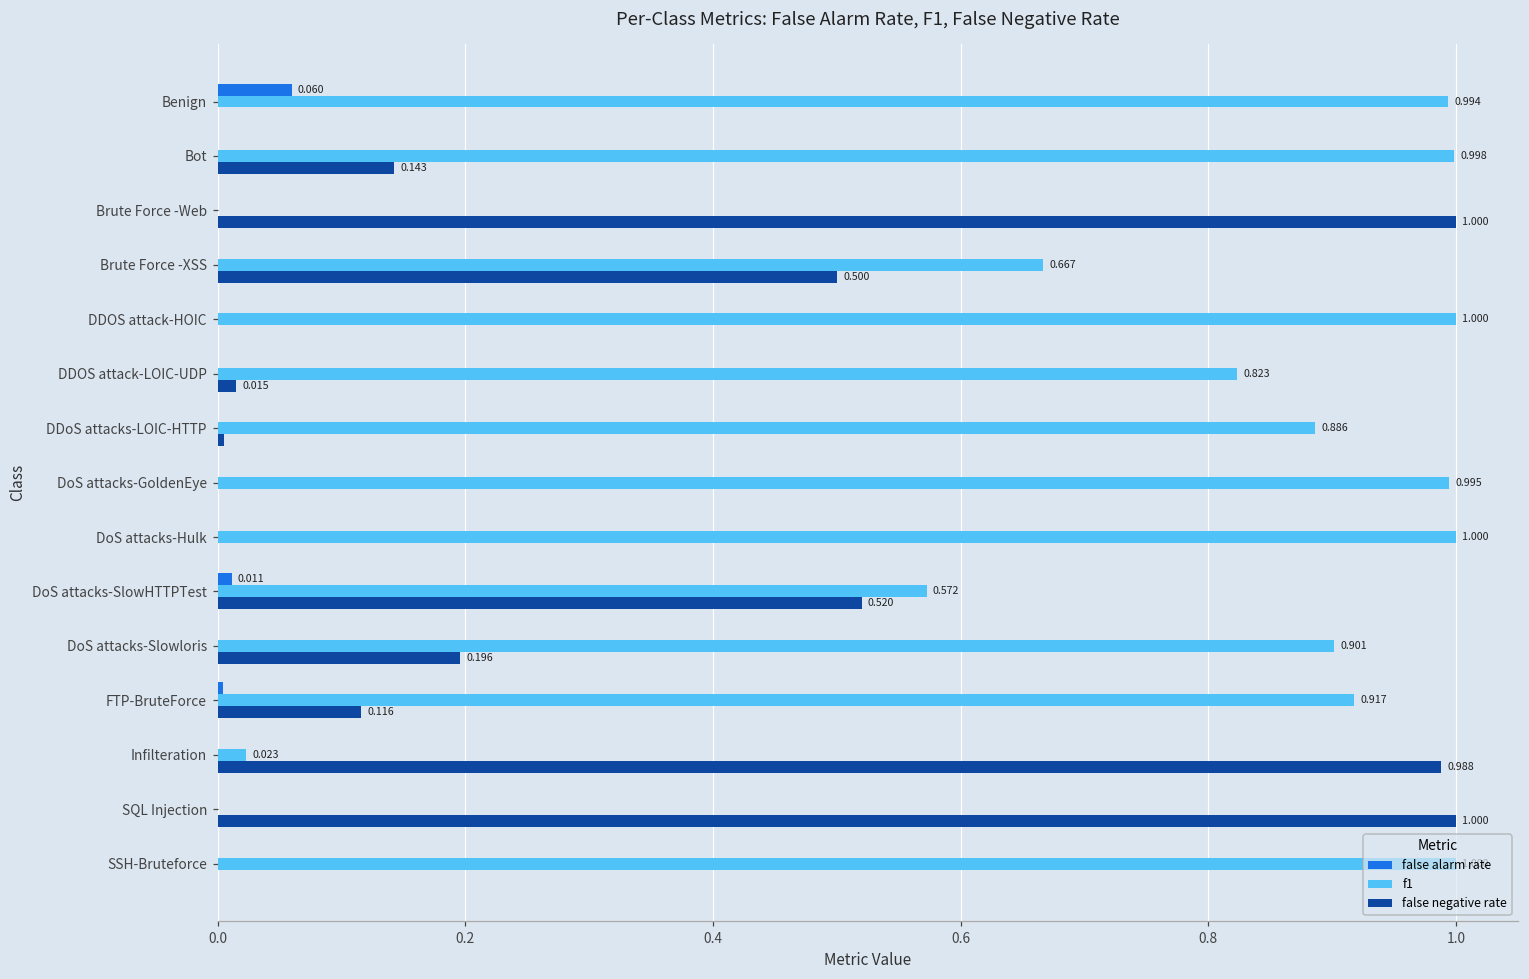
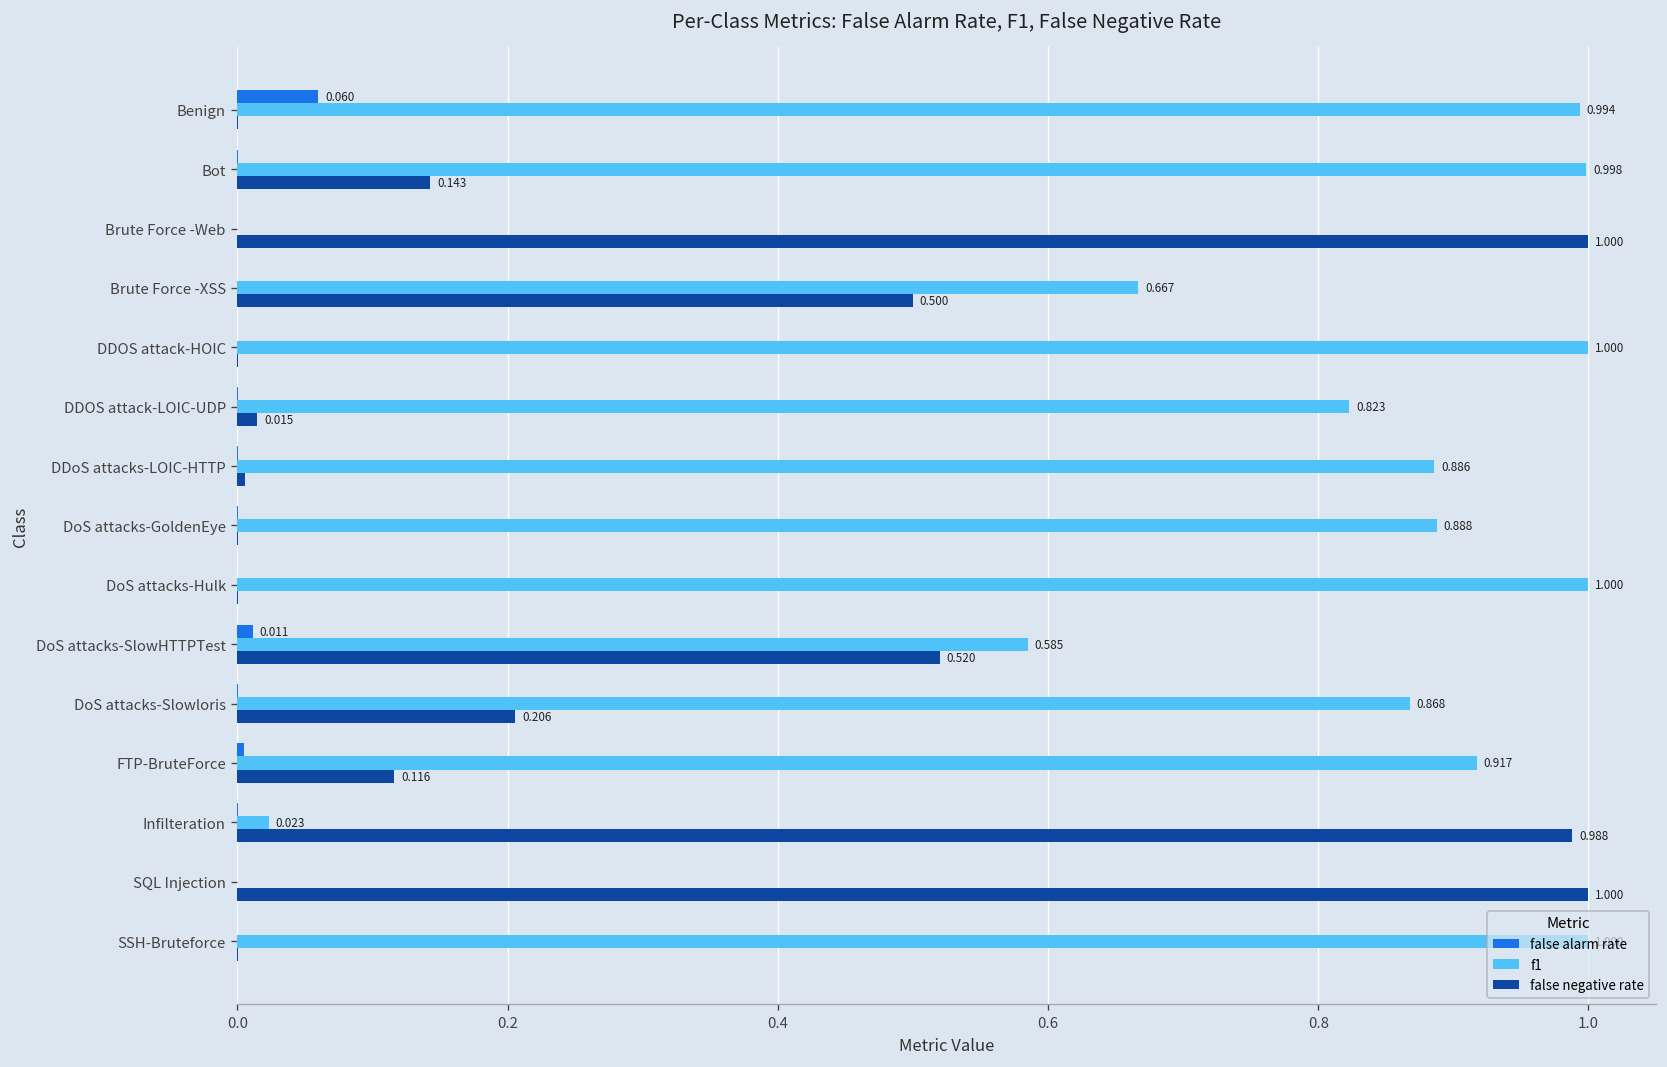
  {
    "false alarm rate": {
      "Benign": 0.060,
      "DoS attacks-SlowHTTPTest": 0.011
    },
    "f1": {
      "Benign": 0.994,
      "Bot": 0.998,
      "Brute Force -XSS": 0.667,
      "DDOS attack-HOIC": 1.000,
      "DDOS attack-LOIC-UDP": 0.823,
      "DDoS attacks-LOIC-HTTP": 0.886,
-     "DoS attacks-GoldenEye": 0.995,
+     "DoS attacks-GoldenEye": 0.888,
      "DoS attacks-Hulk": 1.000,
-     "DoS attacks-SlowHTTPTest": 0.572,
-     "DoS attacks-Slowloris": 0.901,
+     "DoS attacks-SlowHTTPTest": 0.585,
+     "DoS attacks-Slowloris": 0.868,
      "FTP-BruteForce": 0.917,
      "Infilteration": 0.023
    },
    "false negative rate": {
      "Bot": 0.143,
      "Brute Force -Web": 1.000,
      "Brute Force -XSS": 0.500,
      "DDOS attack-LOIC-UDP": 0.015,
      "DoS attacks-SlowHTTPTest": 0.520,
-     "DoS attacks-Slowloris": 0.196,
+     "DoS attacks-Slowloris": 0.206,
      "FTP-BruteForce": 0.116,
      "Infilteration": 0.988,
      "SQL Injection": 1.000
    }
  }
